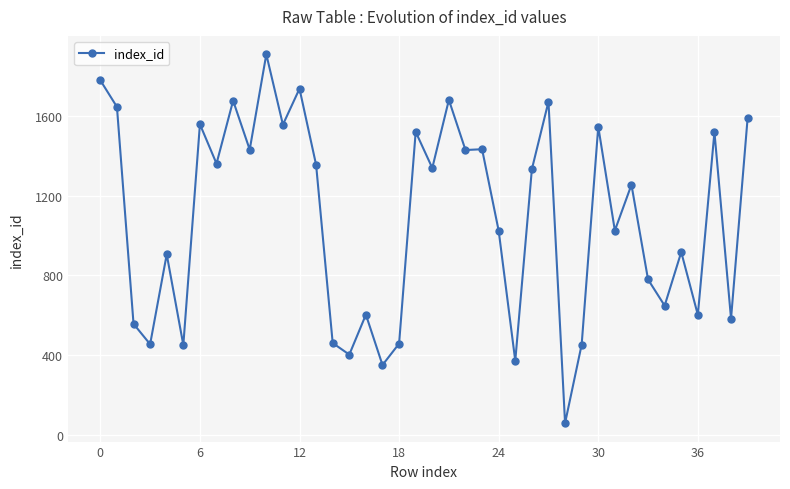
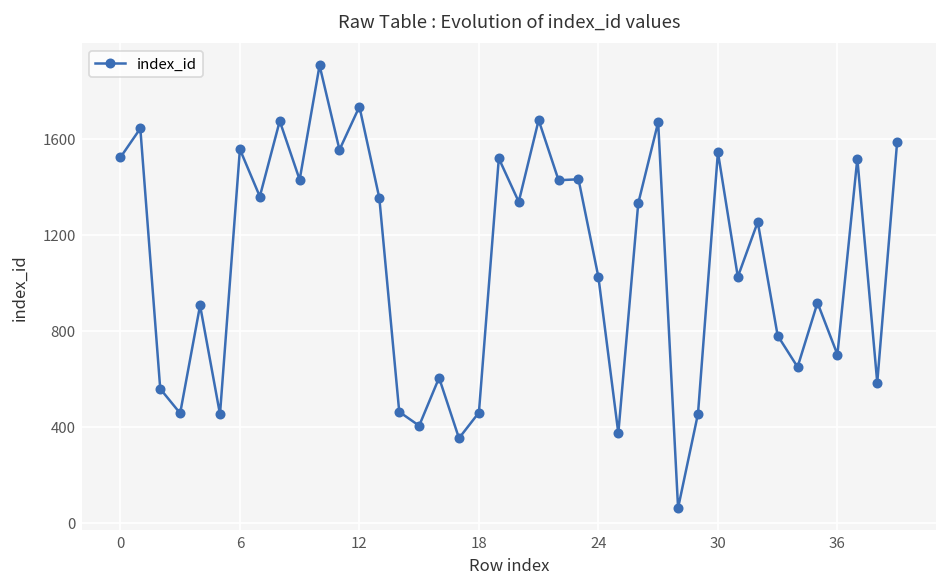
  {
-   "0": 1780,
+   "0": 1520,
    "6": 1560,
    "12": 1740,
    "18": 460,
    "24": 1020,
    "30": 1550,
-   "36": 600
+   "36": 700
  }
